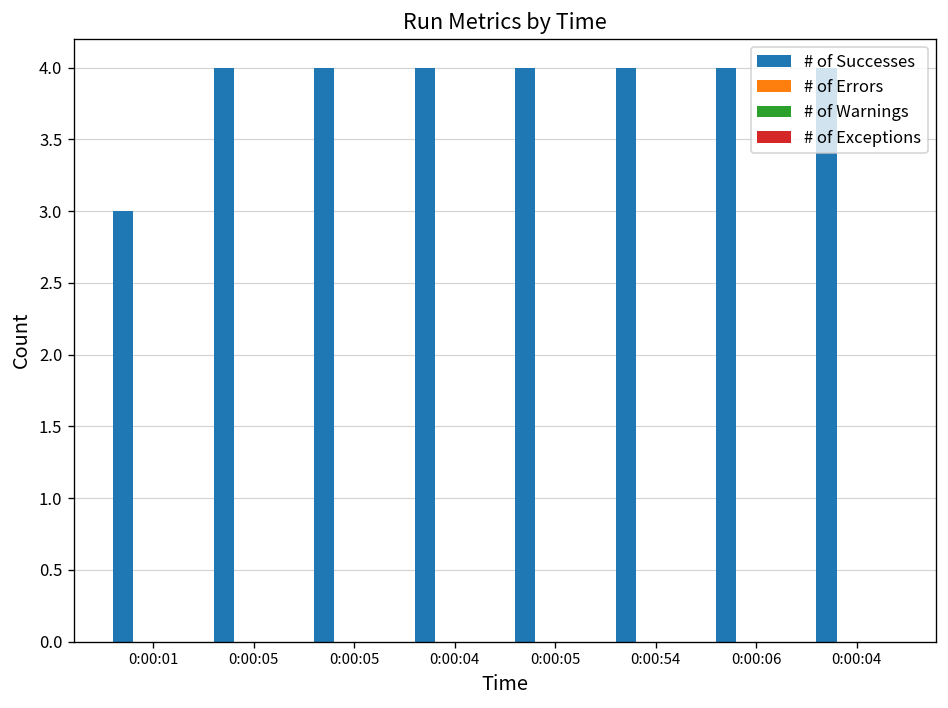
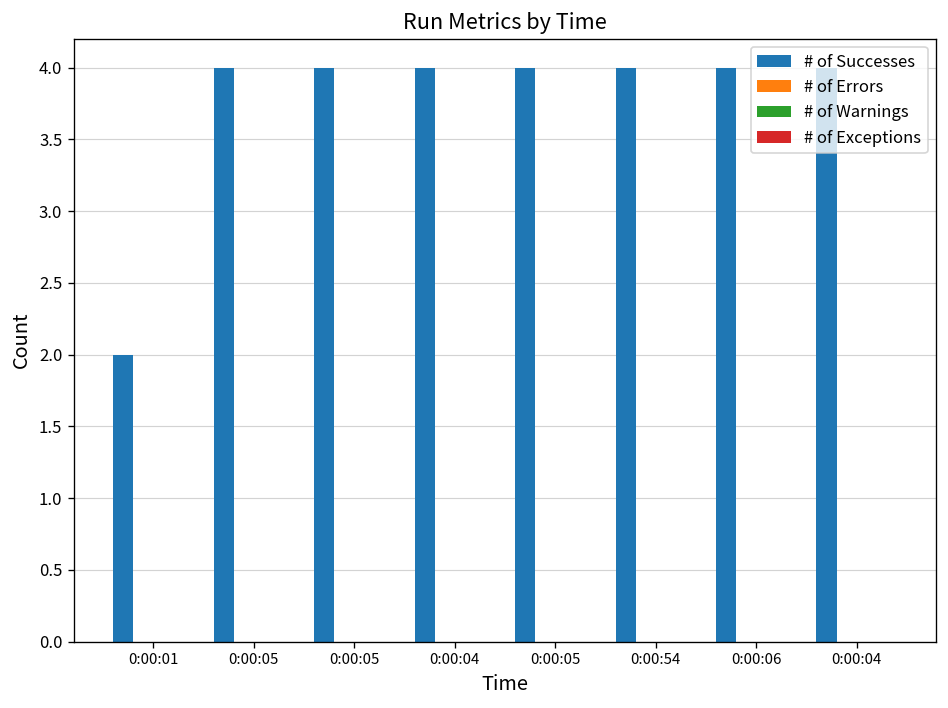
  {
    "# of Successes": {
-     "0:00:01": 3,
+     "0:00:01": 2,
      "0:00:54": 4,
      "0:00:06": 4
    },
    "# of Errors": {
      "0:00:01": 0,
      "0:00:54": 0,
      "0:00:06": 0
    },
    "# of Warnings": {
      "0:00:01": 0,
      "0:00:54": 0,
      "0:00:06": 0
    },
    "# of Exceptions": {
      "0:00:01": 0,
      "0:00:54": 0,
      "0:00:06": 0
    }
  }
